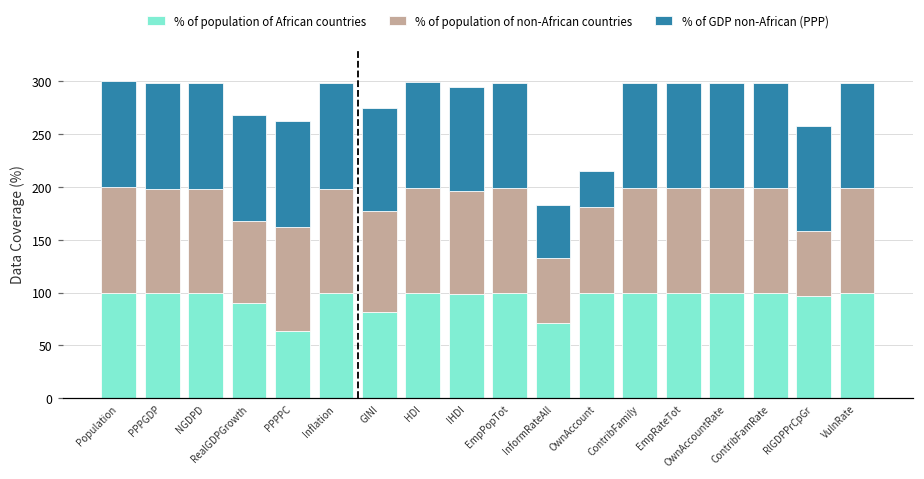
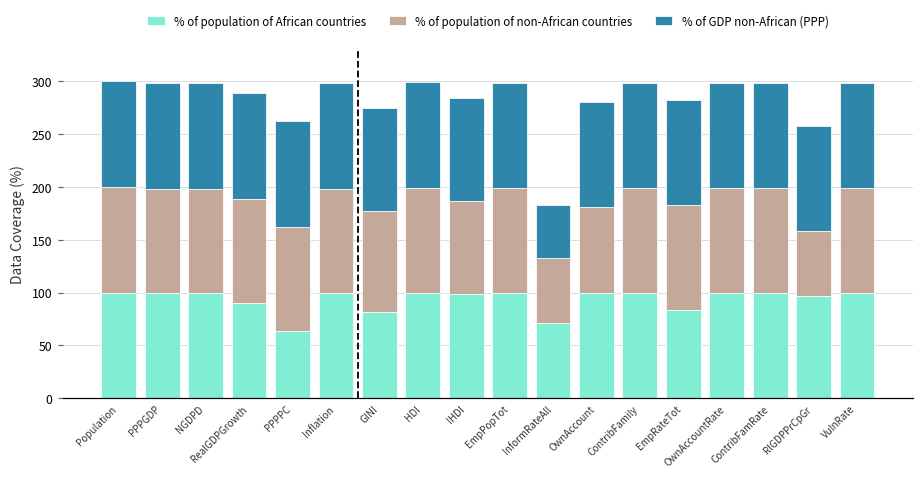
  {
    "% of population of African countries": {
      "Population": 100,
      "PPPGDP": 100,
      "NGDPD": 100,
      "RealGDPGrowth": 90,
      "PPPPC": 60,
      "Inflation": 100,
      "GINI": 80,
      "HDI": 100,
      "IHDI": 100,
      "EmpPopTot": 100,
      "InformRateAll": 70,
      "OwnAccount": 100,
      "ContribFamily": 100,
-     "EmpRateTot": 100,
+     "EmpRateTot": 80,
      "OwnAccountRate": 100,
      "ContribFamRate": 100,
      "RlGDPPrCpGr": 100,
      "VulnRate": 100
    },
    "% of population of non-African countries": {
      "Population": 100,
      "PPPGDP": 100,
      "NGDPD": 100,
-     "RealGDPGrowth": 80,
+     "RealGDPGrowth": 100,
      "PPPPC": 100,
      "Inflation": 100,
      "GINI": 100,
      "HDI": 100,
-     "IHDI": 100,
+     "IHDI": 90,
      "EmpPopTot": 100,
      "InformRateAll": 60,
      "OwnAccount": 80,
      "ContribFamily": 100,
      "EmpRateTot": 100,
      "OwnAccountRate": 100,
      "ContribFamRate": 100,
      "RlGDPPrCpGr": 60,
      "VulnRate": 100
    },
    "% of GDP non-African (PPP)": {
      "Population": 100,
      "PPPGDP": 100,
      "NGDPD": 100,
      "RealGDPGrowth": 100,
      "PPPPC": 100,
      "Inflation": 100,
      "GINI": 100,
      "HDI": 100,
      "IHDI": 100,
      "EmpPopTot": 100,
      "InformRateAll": 50,
-     "OwnAccount": 30,
+     "OwnAccount": 100,
      "ContribFamily": 100,
      "EmpRateTot": 100,
      "OwnAccountRate": 100,
      "ContribFamRate": 100,
      "RlGDPPrCpGr": 100,
      "VulnRate": 100
    }
  }
